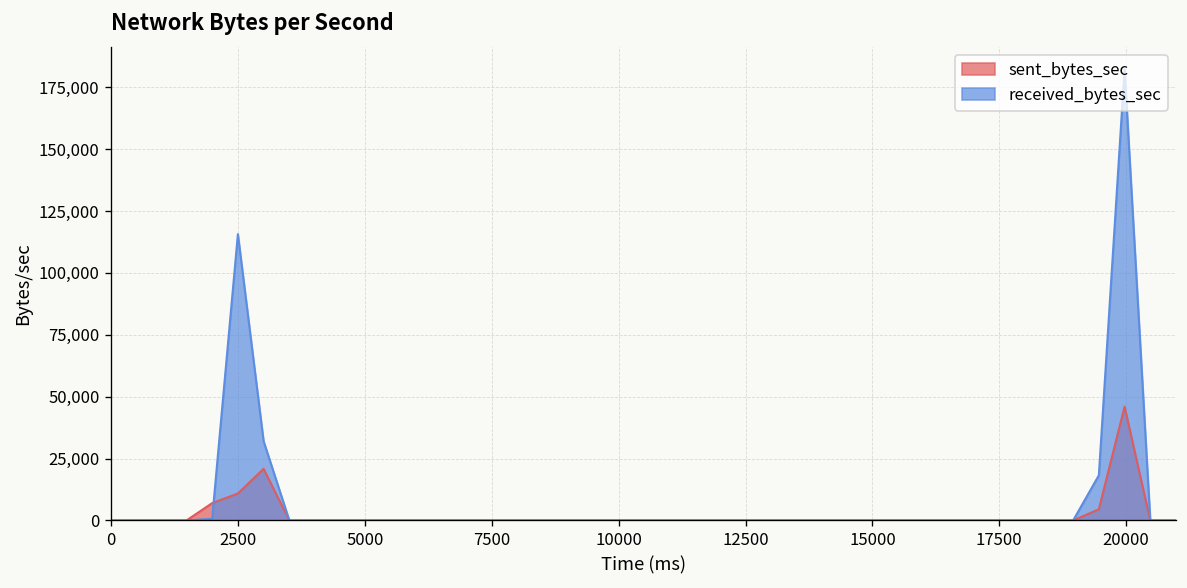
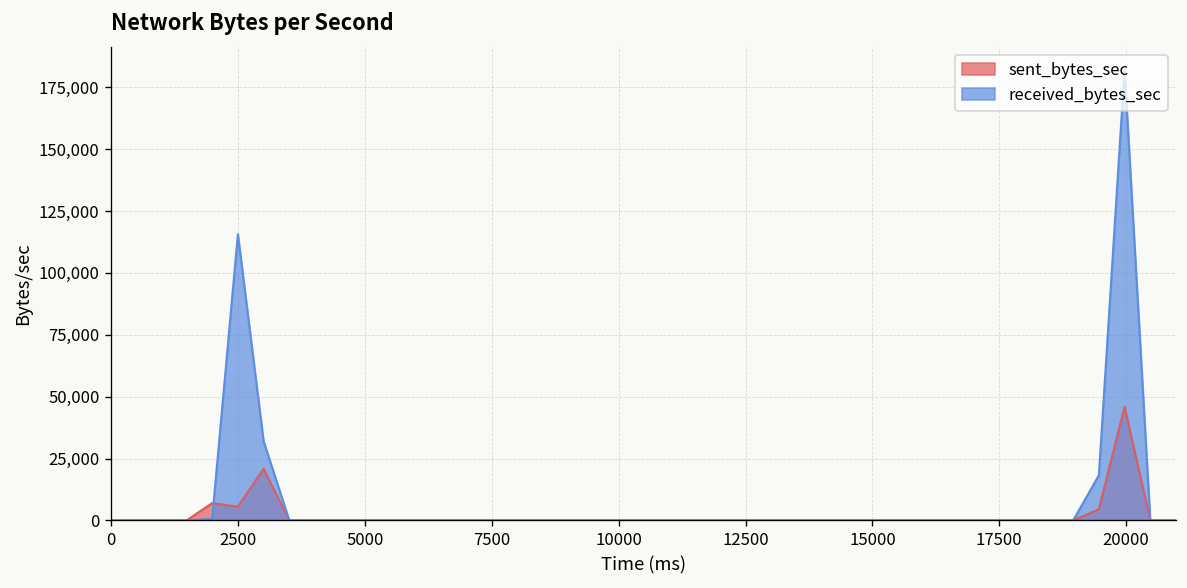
  {
    "sent_bytes_sec": {
-     "2500": "11,000"
+     "2500": "6,000"
    },
    "received_bytes_sec": {
      "2500": "116,000"
    }
  }
